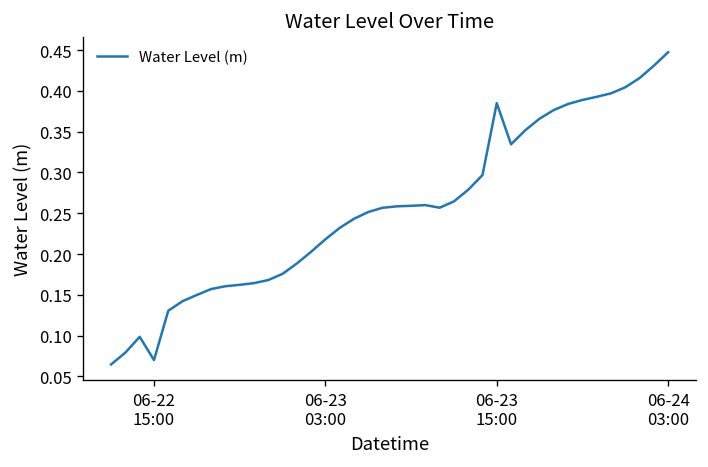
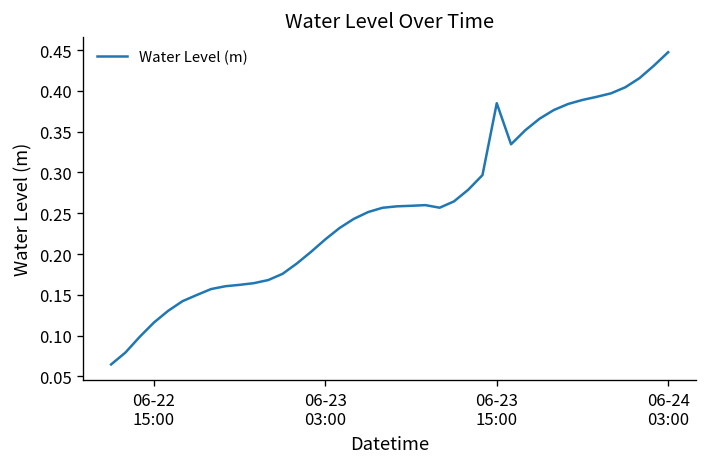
  {
-   "06-22 15:00": 0.07,
+   "06-22 15:00": 0.12,
    "06-23 03:00": 0.22,
    "06-23 15:00": 0.38,
    "06-24 03:00": 0.45
  }
